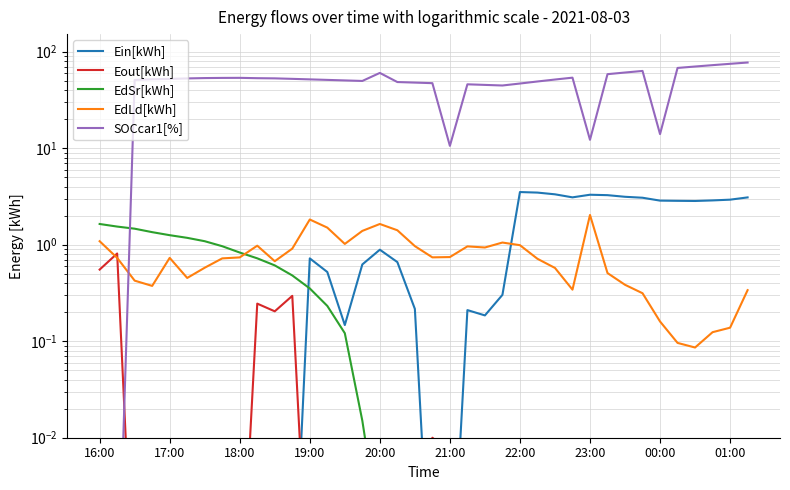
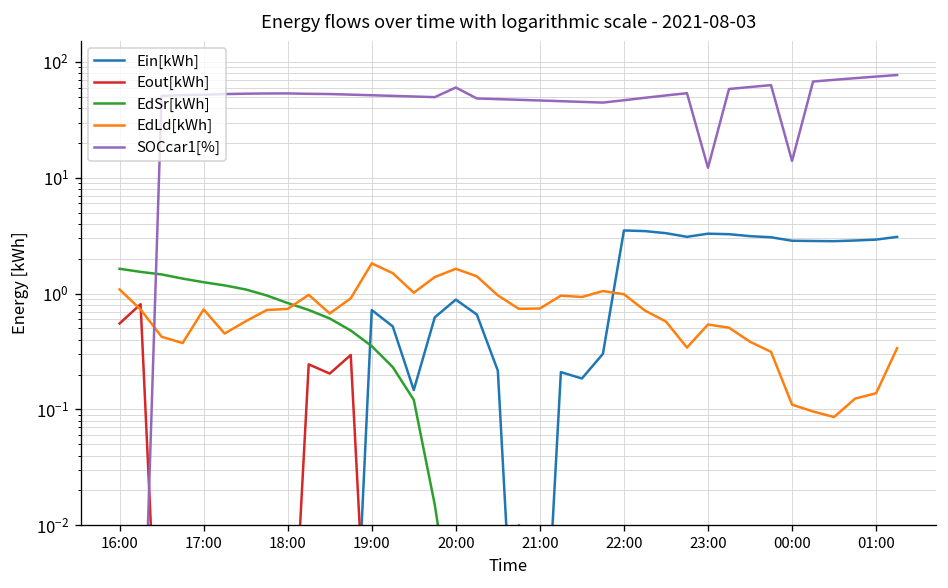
  {
    "Ein[kWh]": {
      "19:00": 0.7,
      "20:00": 0.9,
      "22:00": 3.5,
      "23:00": 3.3,
      "00:00": 2.9,
      "01:00": 2.9
    },
    "Eout[kWh]": {
      "16:00": 0.6
    },
    "EdSr[kWh]": {
      "16:00": 1.6,
      "17:00": 1.3,
      "18:00": 0.8,
      "19:00": 0.35
    },
    "EdLd[kWh]": {
      "16:00": 1.1,
      "17:00": 0.7,
      "18:00": 0.7,
      "19:00": 1.8,
      "20:00": 1.6,
      "21:00": 0.7,
      "22:00": 1.0,
-     "23:00": 2.0,
-     "00:00": 0.16,
+     "23:00": 0.5,
+     "00:00": 0.11,
      "01:00": 0.14
    },
    "SOCcar1[%]": {
      "18:00": 50,
      "19:00": 50,
      "20:00": 60,
-     "21:00": 11,
+     "21:00": 50,
      "22:00": 50,
      "23:00": 12,
      "00:00": 14,
      "01:00": 70
    }
  }
